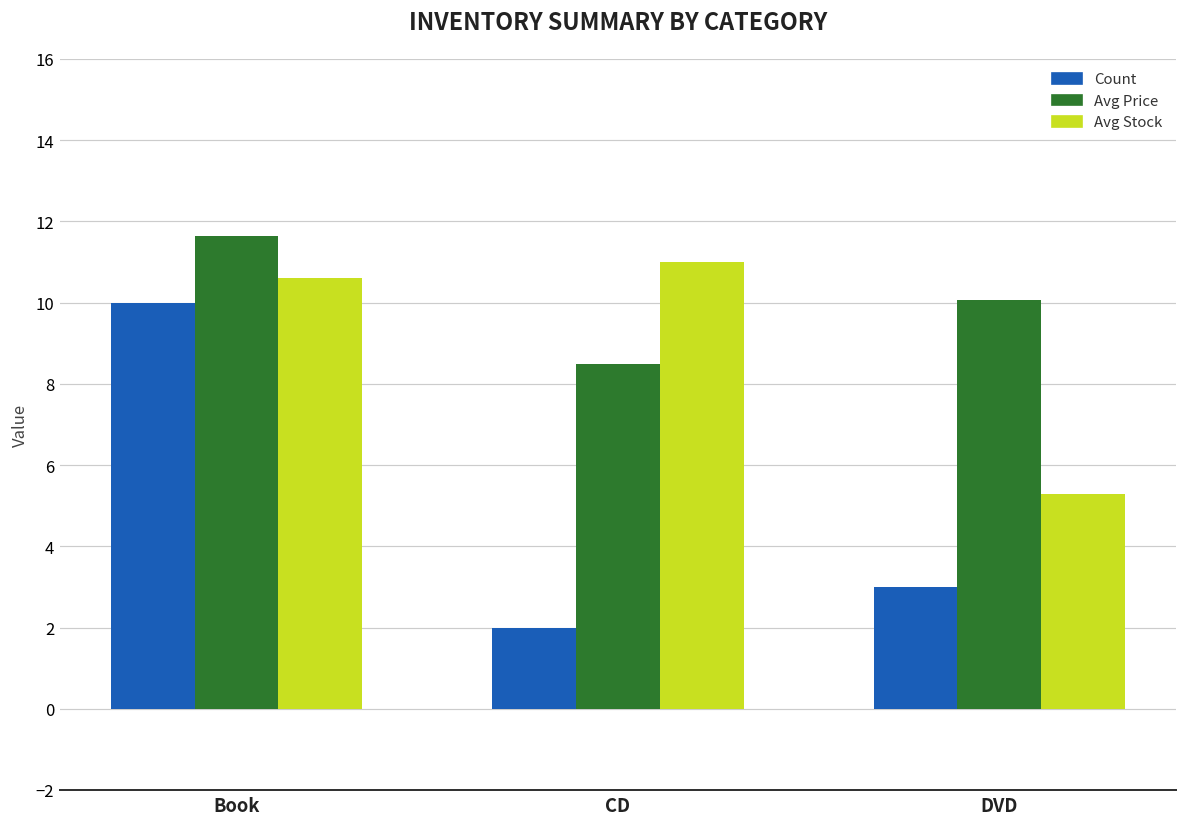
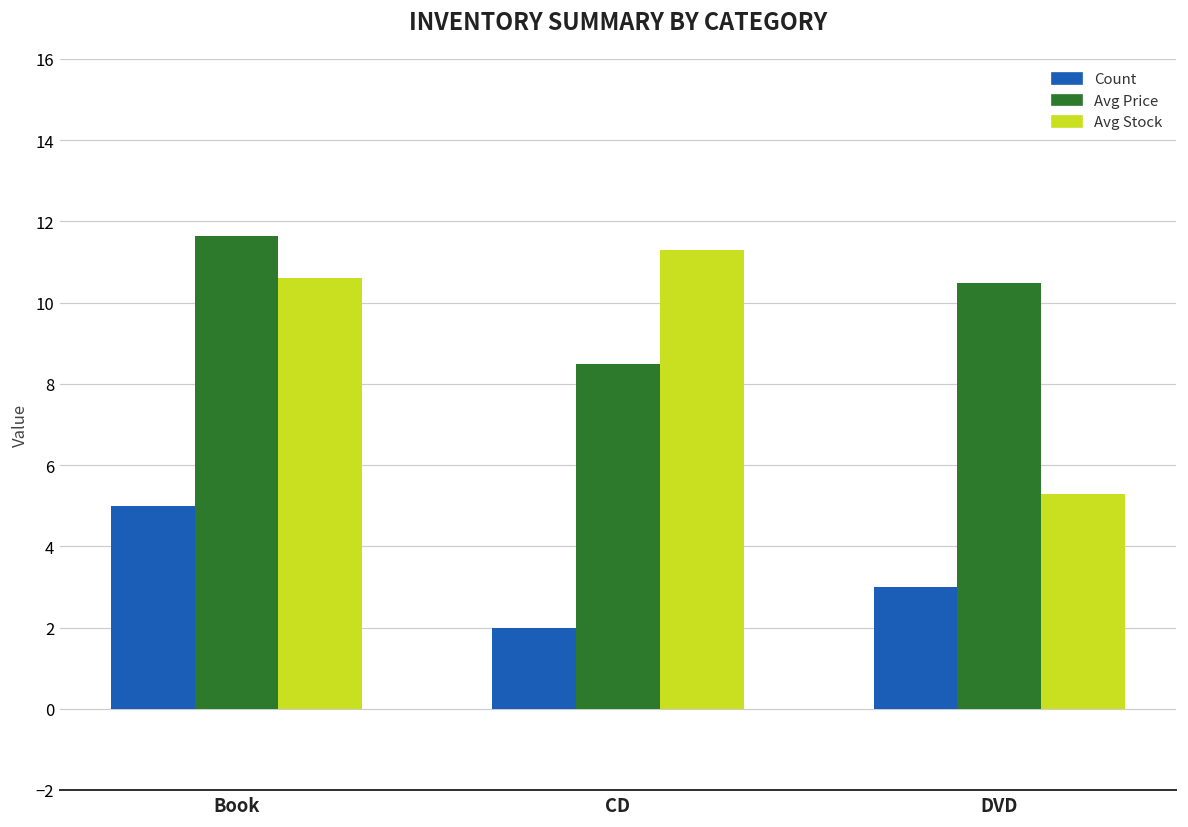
  {
    "Count": {
-     "Book": 10,
+     "Book": 5,
      "CD": 2,
      "DVD": 3
    },
    "Avg Price": {
      "Book": 11.6,
      "CD": 8.5,
-     "DVD": 10.1
+     "DVD": 10.5
    },
    "Avg Stock": {
      "Book": 10.6,
-     "CD": 11.0,
+     "CD": 11.3,
      "DVD": 5.3
    }
  }
